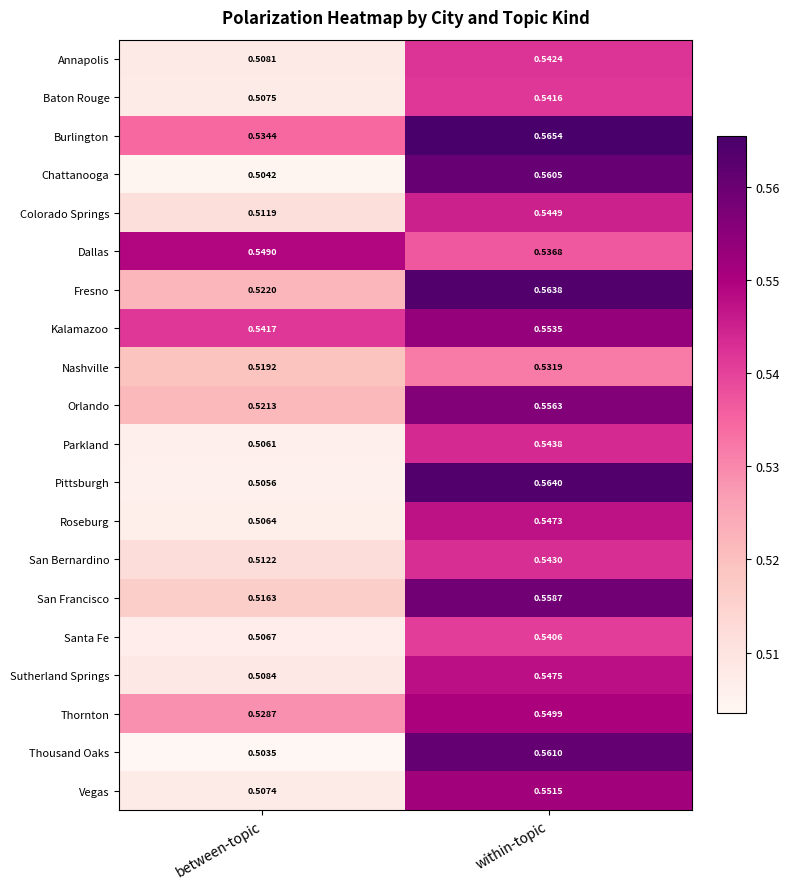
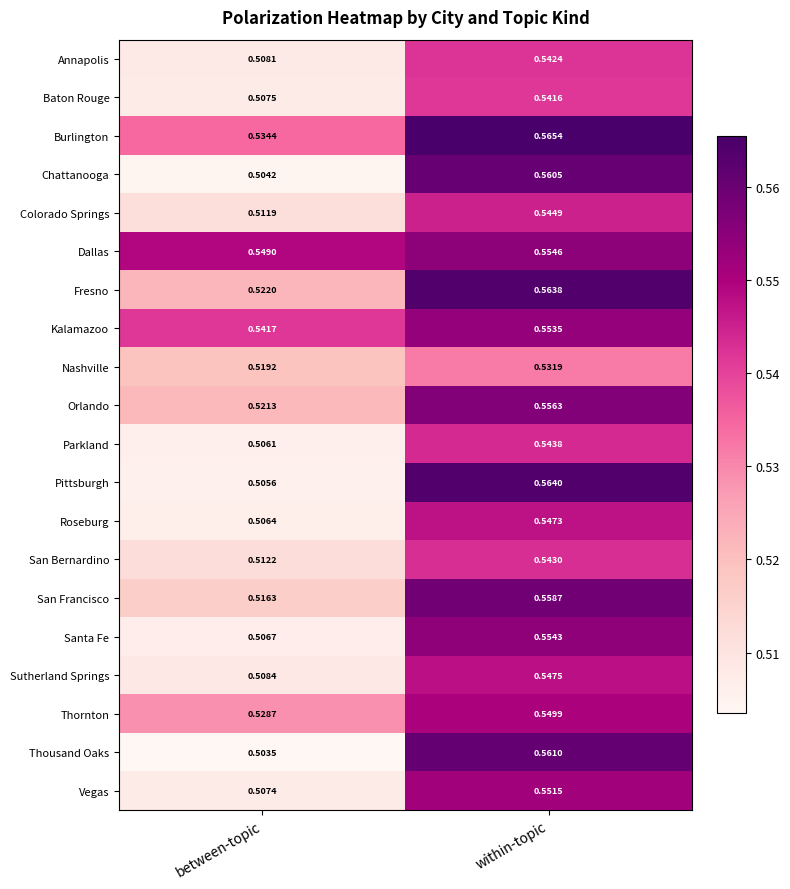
  {
    "Annapolis": {
      "between-topic": 0.5081,
      "within-topic": 0.5424
    },
    "Baton Rouge": {
      "between-topic": 0.5075,
      "within-topic": 0.5416
    },
    "Burlington": {
      "between-topic": 0.5344,
      "within-topic": 0.5654
    },
    "Chattanooga": {
      "between-topic": 0.5042,
      "within-topic": 0.5605
    },
    "Colorado Springs": {
      "between-topic": 0.5119,
      "within-topic": 0.5449
    },
    "Dallas": {
      "between-topic": 0.5490,
-     "within-topic": 0.5368
+     "within-topic": 0.5546
    },
    "Fresno": {
      "between-topic": 0.5220,
      "within-topic": 0.5638
    },
    "Kalamazoo": {
      "between-topic": 0.5417,
      "within-topic": 0.5535
    },
    "Nashville": {
      "between-topic": 0.5192,
      "within-topic": 0.5319
    },
    "Orlando": {
      "between-topic": 0.5213,
      "within-topic": 0.5563
    },
    "Parkland": {
      "between-topic": 0.5061,
      "within-topic": 0.5438
    },
    "Pittsburgh": {
      "between-topic": 0.5056,
      "within-topic": 0.5640
    },
    "Roseburg": {
      "between-topic": 0.5064,
      "within-topic": 0.5473
    },
    "San Bernardino": {
      "between-topic": 0.5122,
      "within-topic": 0.5430
    },
    "San Francisco": {
      "between-topic": 0.5163,
      "within-topic": 0.5587
    },
    "Santa Fe": {
      "between-topic": 0.5067,
-     "within-topic": 0.5406
+     "within-topic": 0.5543
    },
    "Sutherland Springs": {
      "between-topic": 0.5084,
      "within-topic": 0.5475
    },
    "Thornton": {
      "between-topic": 0.5287,
      "within-topic": 0.5499
    },
    "Thousand Oaks": {
      "between-topic": 0.5035,
      "within-topic": 0.5610
    },
    "Vegas": {
      "between-topic": 0.5074,
      "within-topic": 0.5515
    }
  }
